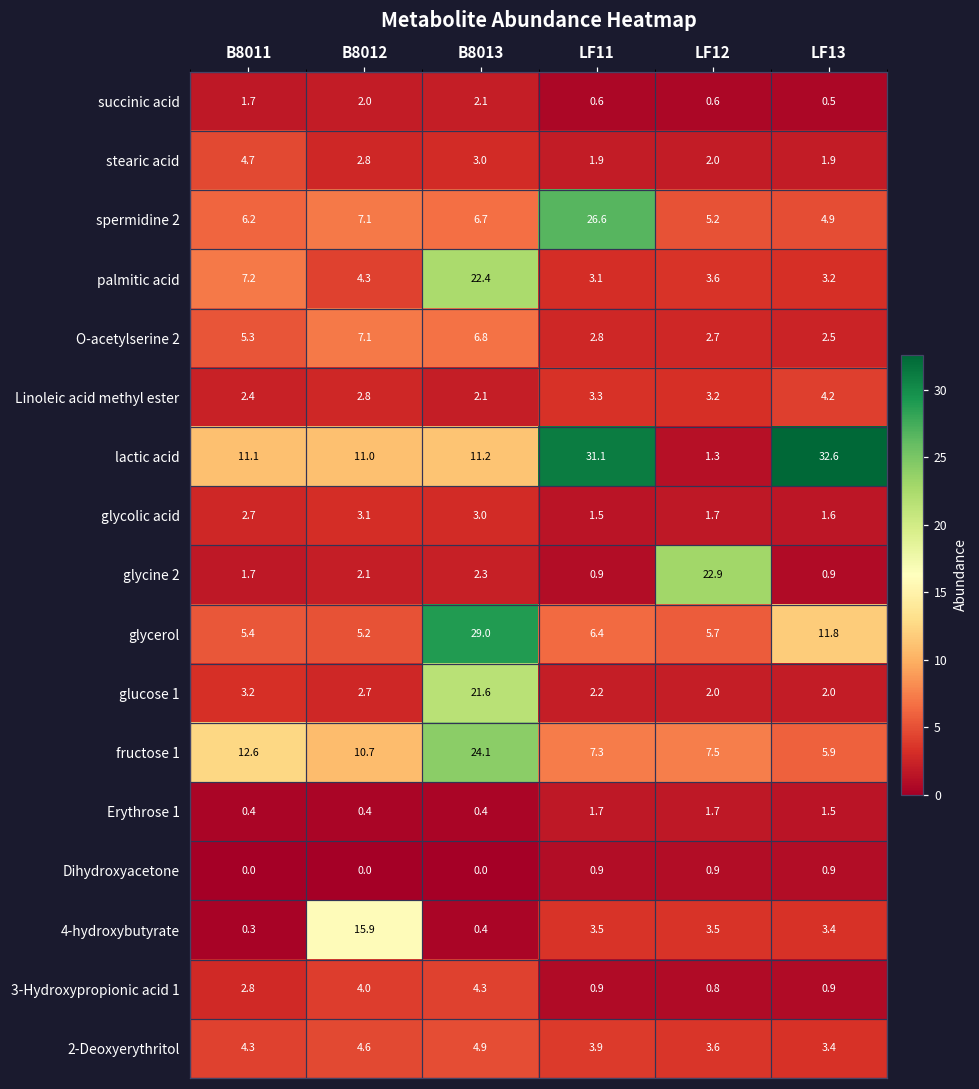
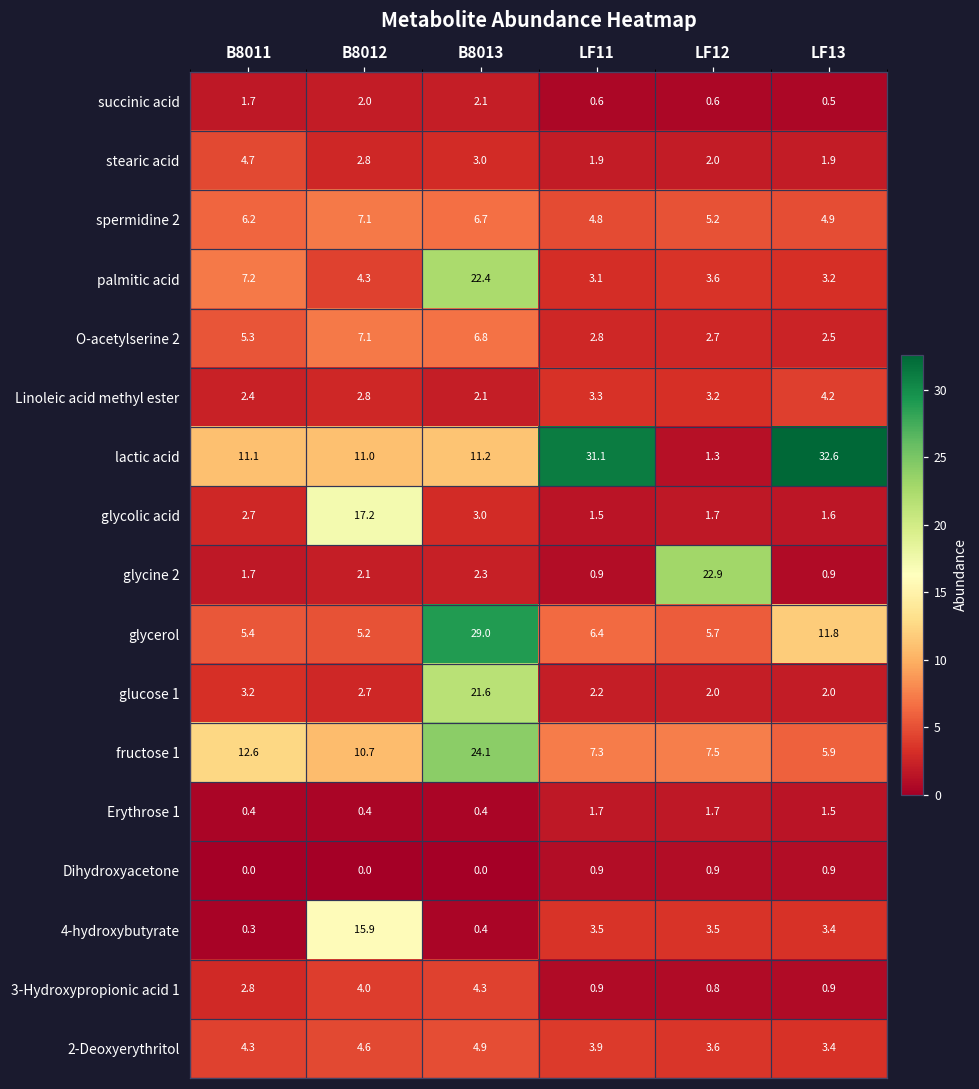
  {
    "succinic acid": {
      "B8011": 1.7,
      "B8012": 2.0,
      "B8013": 2.1,
      "LF11": 0.6,
      "LF12": 0.6,
      "LF13": 0.5
    },
    "stearic acid": {
      "B8011": 4.7,
      "B8012": 2.8,
      "B8013": 3.0,
      "LF11": 1.9,
      "LF12": 2.0,
      "LF13": 1.9
    },
    "spermidine 2": {
      "B8011": 6.2,
      "B8012": 7.1,
      "B8013": 6.7,
-     "LF11": 26.6,
+     "LF11": 4.8,
      "LF12": 5.2,
      "LF13": 4.9
    },
    "palmitic acid": {
      "B8011": 7.2,
      "B8012": 4.3,
      "B8013": 22.4,
      "LF11": 3.1,
      "LF12": 3.6,
      "LF13": 3.2
    },
    "O-acetylserine 2": {
      "B8011": 5.3,
      "B8012": 7.1,
      "B8013": 6.8,
      "LF11": 2.8,
      "LF12": 2.7,
      "LF13": 2.5
    },
    "Linoleic acid methyl ester": {
      "B8011": 2.4,
      "B8012": 2.8,
      "B8013": 2.1,
      "LF11": 3.3,
      "LF12": 3.2,
      "LF13": 4.2
    },
    "lactic acid": {
      "B8011": 11.1,
      "B8012": 11.0,
      "B8013": 11.2,
      "LF11": 31.1,
      "LF12": 1.3,
      "LF13": 32.6
    },
    "glycolic acid": {
      "B8011": 2.7,
-     "B8012": 3.1,
+     "B8012": 17.2,
      "B8013": 3.0,
      "LF11": 1.5,
      "LF12": 1.7,
      "LF13": 1.6
    },
    "glycine 2": {
      "B8011": 1.7,
      "B8012": 2.1,
      "B8013": 2.3,
      "LF11": 0.9,
      "LF12": 22.9,
      "LF13": 0.9
    },
    "glycerol": {
      "B8011": 5.4,
      "B8012": 5.2,
      "B8013": 29.0,
      "LF11": 6.4,
      "LF12": 5.7,
      "LF13": 11.8
    },
    "glucose 1": {
      "B8011": 3.2,
      "B8012": 2.7,
      "B8013": 21.6,
      "LF11": 2.2,
      "LF12": 2.0,
      "LF13": 2.0
    },
    "fructose 1": {
      "B8011": 12.6,
      "B8012": 10.7,
      "B8013": 24.1,
      "LF11": 7.3,
      "LF12": 7.5,
      "LF13": 5.9
    },
    "Erythrose 1": {
      "B8011": 0.4,
      "B8012": 0.4,
      "B8013": 0.4,
      "LF11": 1.7,
      "LF12": 1.7,
      "LF13": 1.5
    },
    "Dihydroxyacetone": {
      "B8011": 0.0,
      "B8012": 0.0,
      "B8013": 0.0,
      "LF11": 0.9,
      "LF12": 0.9,
      "LF13": 0.9
    },
    "4-hydroxybutyrate": {
      "B8011": 0.3,
      "B8012": 15.9,
      "B8013": 0.4,
      "LF11": 3.5,
      "LF12": 3.5,
      "LF13": 3.4
    },
    "3-Hydroxypropionic acid 1": {
      "B8011": 2.8,
      "B8012": 4.0,
      "B8013": 4.3,
      "LF11": 0.9,
      "LF12": 0.8,
      "LF13": 0.9
    },
    "2-Deoxyerythritol": {
      "B8011": 4.3,
      "B8012": 4.6,
      "B8013": 4.9,
      "LF11": 3.9,
      "LF12": 3.6,
      "LF13": 3.4
    }
  }
